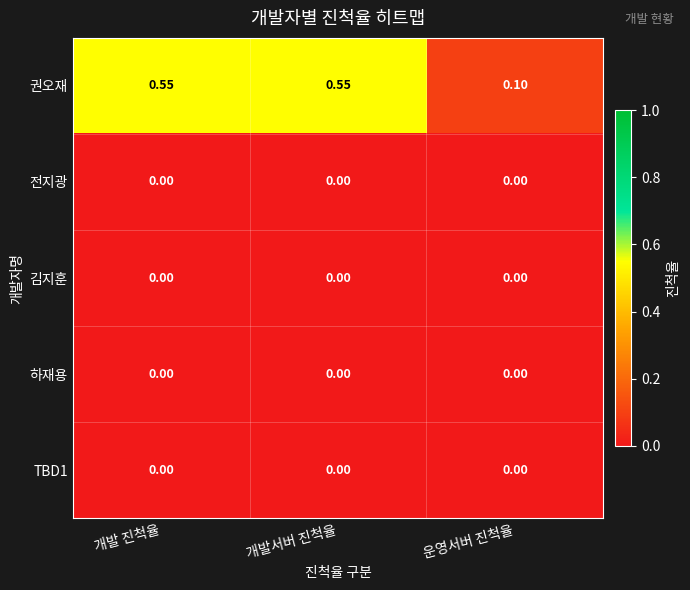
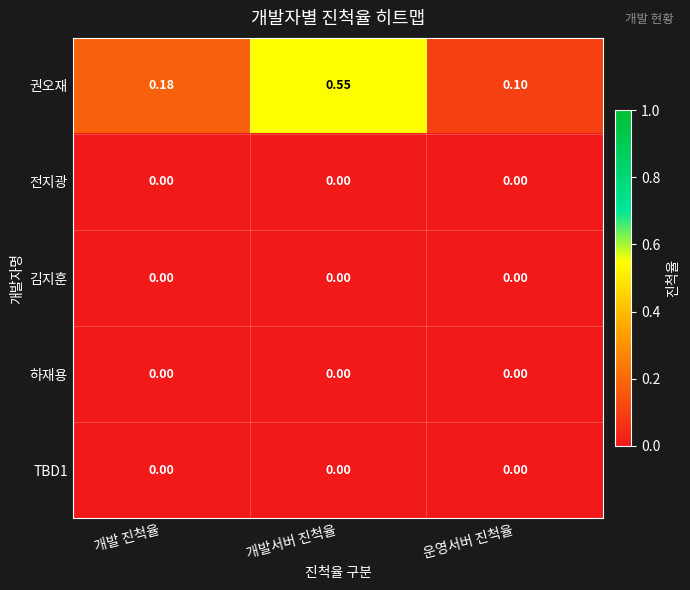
  {
    "권오재": {
-     "개발 진척율": 0.55,
+     "개발 진척율": 0.18,
      "개발서버 진척율": 0.55,
      "운영서버 진척율": 0.10
    },
    "전지광": {
      "개발 진척율": 0.00,
      "개발서버 진척율": 0.00,
      "운영서버 진척율": 0.00
    },
    "김지훈": {
      "개발 진척율": 0.00,
      "개발서버 진척율": 0.00,
      "운영서버 진척율": 0.00
    },
    "하재용": {
      "개발 진척율": 0.00,
      "개발서버 진척율": 0.00,
      "운영서버 진척율": 0.00
    },
    "TBD1": {
      "개발 진척율": 0.00,
      "개발서버 진척율": 0.00,
      "운영서버 진척율": 0.00
    }
  }
